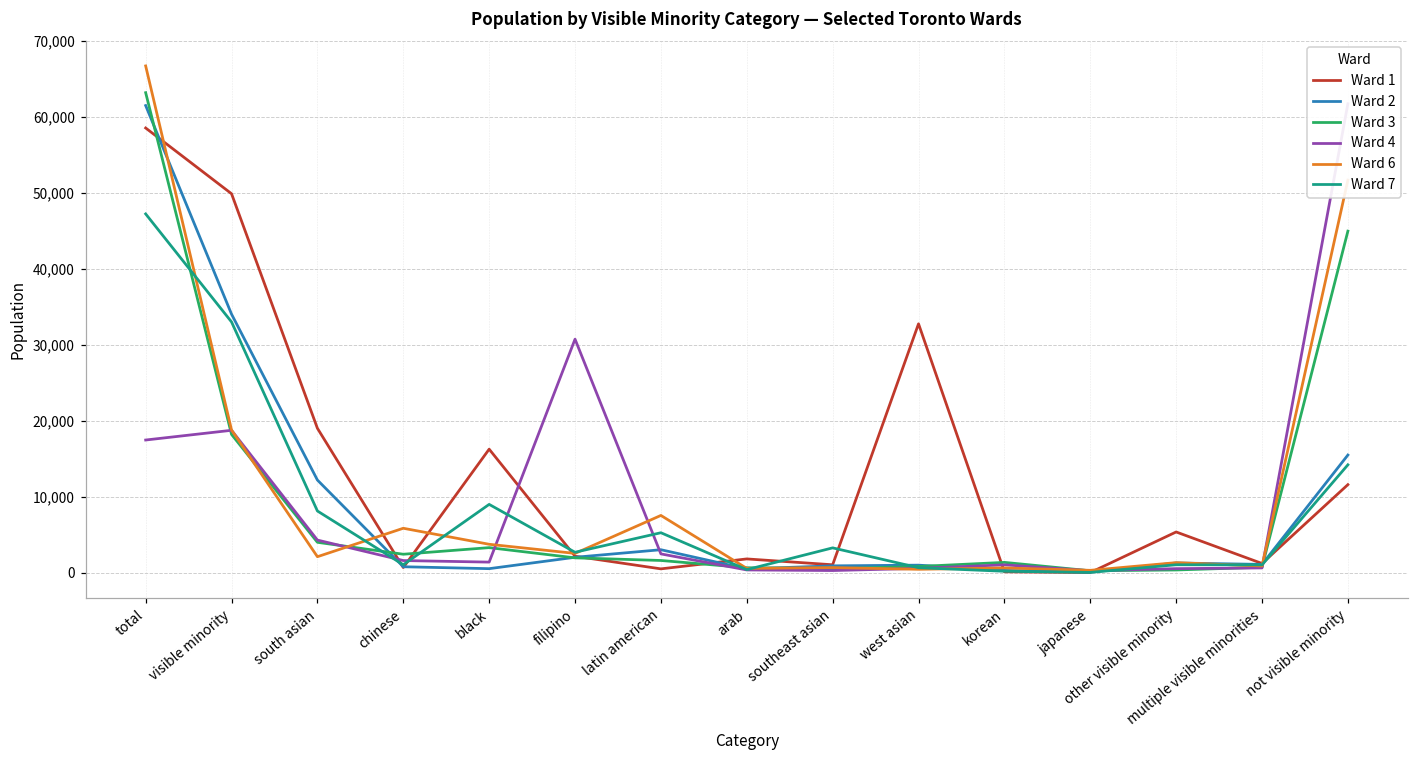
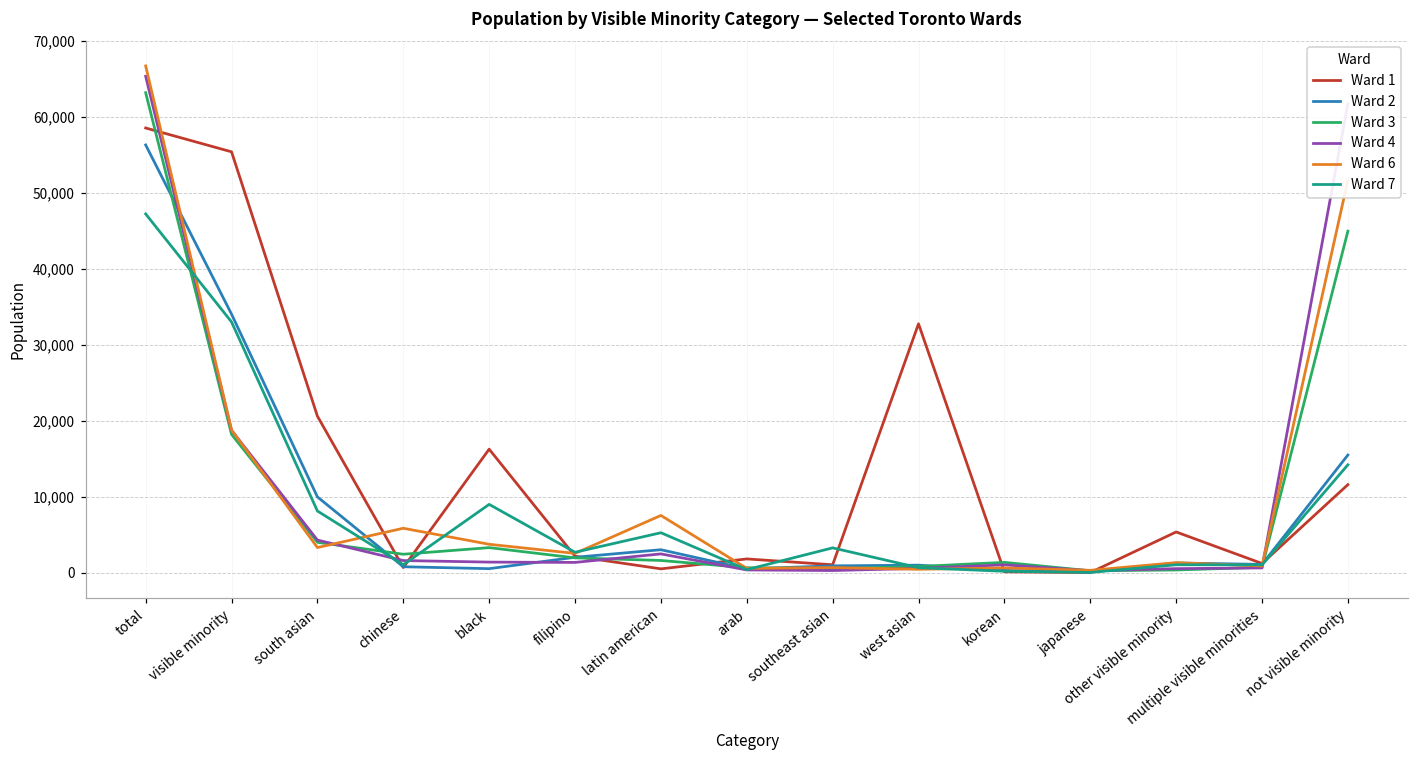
  {
    "Ward 1": {
      "total": "59,000",
-     "visible minority": "50,000",
-     "south asian": "19,000",
+     "visible minority": "55,000",
+     "south asian": "21,000",
      "black": "16,000",
      "latin american": "1,000",
      "arab": "2,000",
      "west asian": "33,000",
      "other visible minority": "5,000",
      "not visible minority": "12,000"
    },
    "Ward 2": {
-     "total": "61,000",
+     "total": "56,000",
      "visible minority": "34,000",
-     "south asian": "12,000",
+     "south asian": "10,000",
      "black": "1,000",
      "latin american": "3,000",
      "not visible minority": "16,000"
    },
    "Ward 4": {
-     "total": "17,000",
+     "total": "65,000",
      "chinese": "2,000",
      "black": "1,000",
-     "filipino": "31,000",
+     "filipino": "1,000",
      "latin american": "2,000"
    },
    "Ward 6": {
      "total": "67,000",
-     "south asian": "2,000",
+     "south asian": "3,000",
      "chinese": "6,000",
      "black": "4,000",
      "latin american": "8,000"
    }
  }
